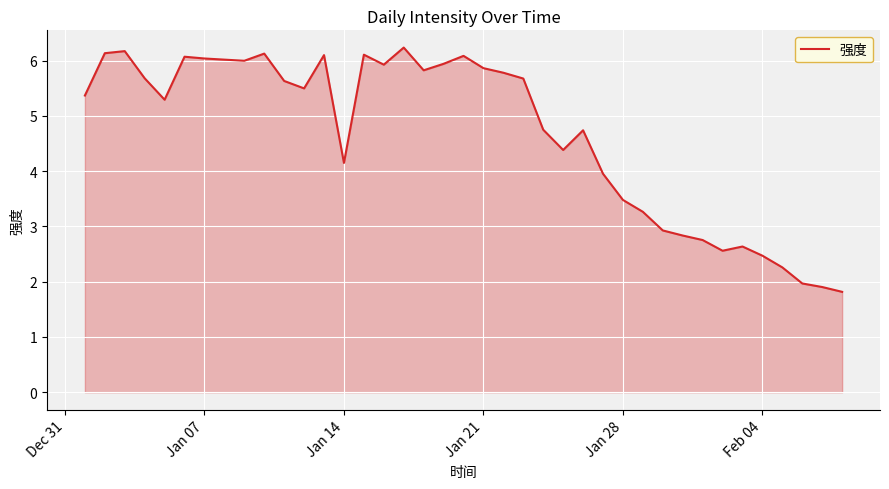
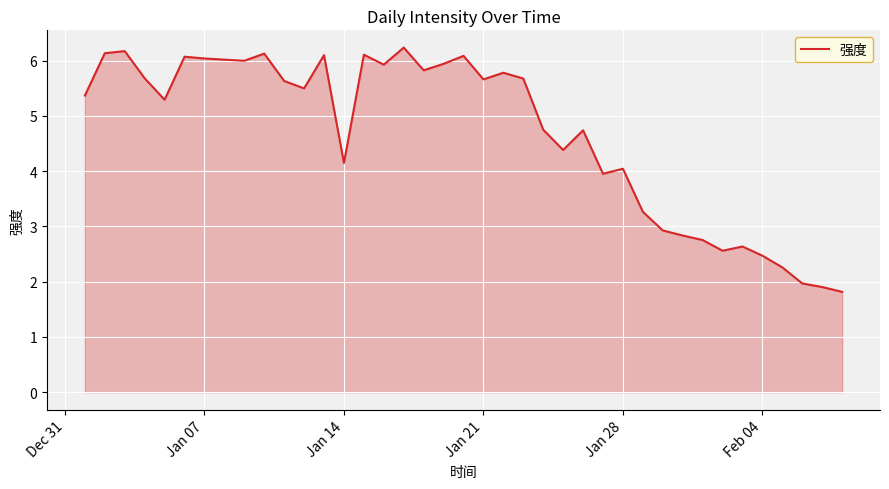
  {
    "Jan 07": 6.0,
    "Jan 14": 4.1,
-   "Jan 21": 5.9,
-   "Jan 28": 3.5,
+   "Jan 21": 5.7,
+   "Jan 28": 4.0,
    "Feb 04": 2.5
  }
